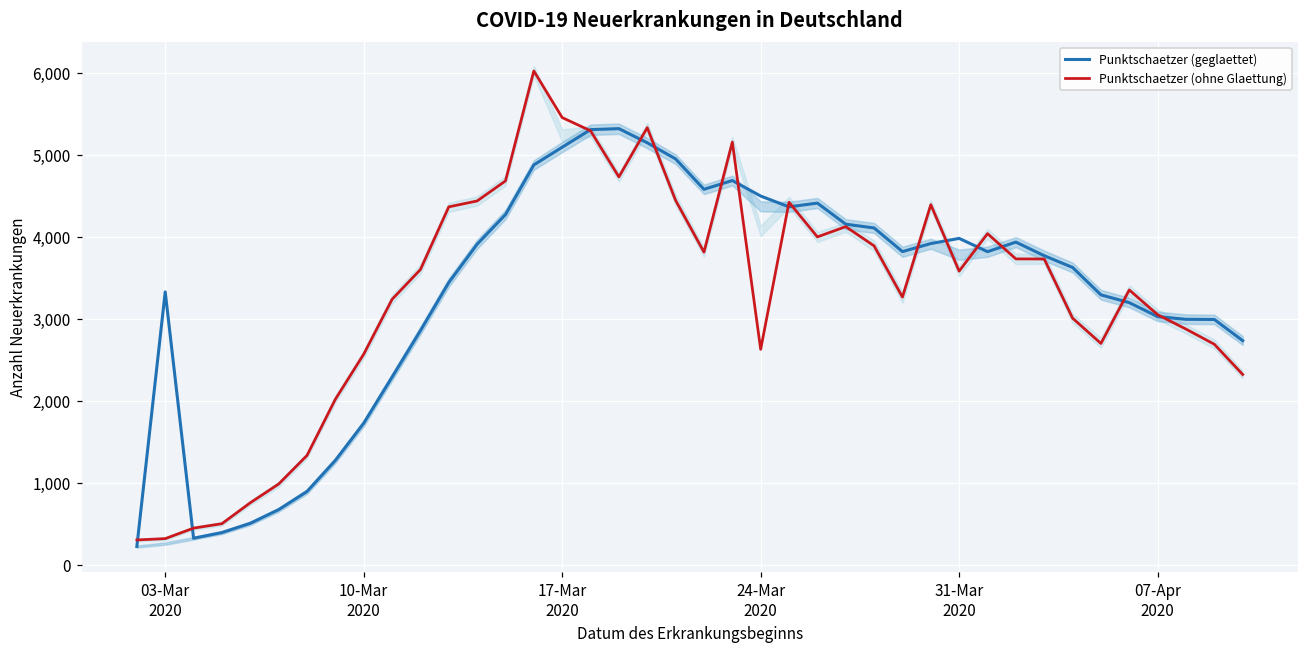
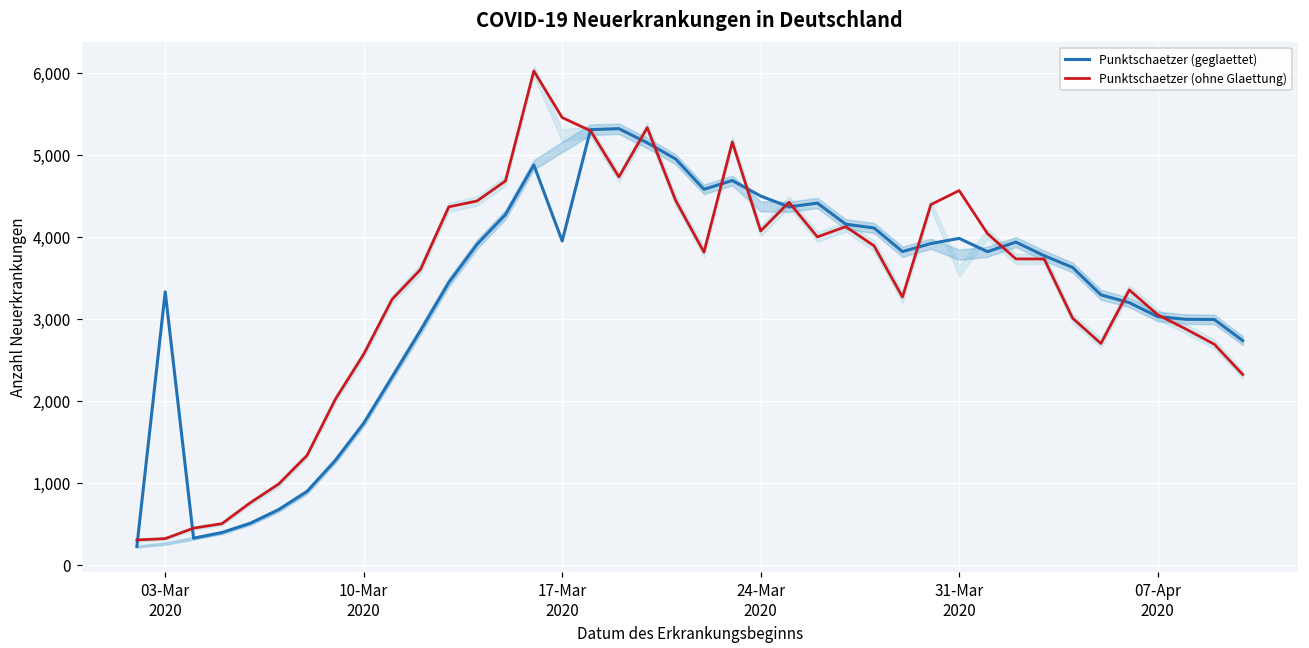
  {
    "Punktschaetzer (geglaettet)": {
      "03-Mar 2020": "3,300",
      "10-Mar 2020": "1,700",
-     "17-Mar 2020": "5,100",
+     "17-Mar 2020": "3,900",
      "24-Mar 2020": "4,500",
      "31-Mar 2020": "4,000"
    },
    "Punktschaetzer (ohne Glaettung)": {
      "10-Mar 2020": "2,600",
      "17-Mar 2020": "5,500",
-     "24-Mar 2020": "2,600",
-     "31-Mar 2020": "3,600"
+     "24-Mar 2020": "4,100",
+     "31-Mar 2020": "4,600"
    }
  }
